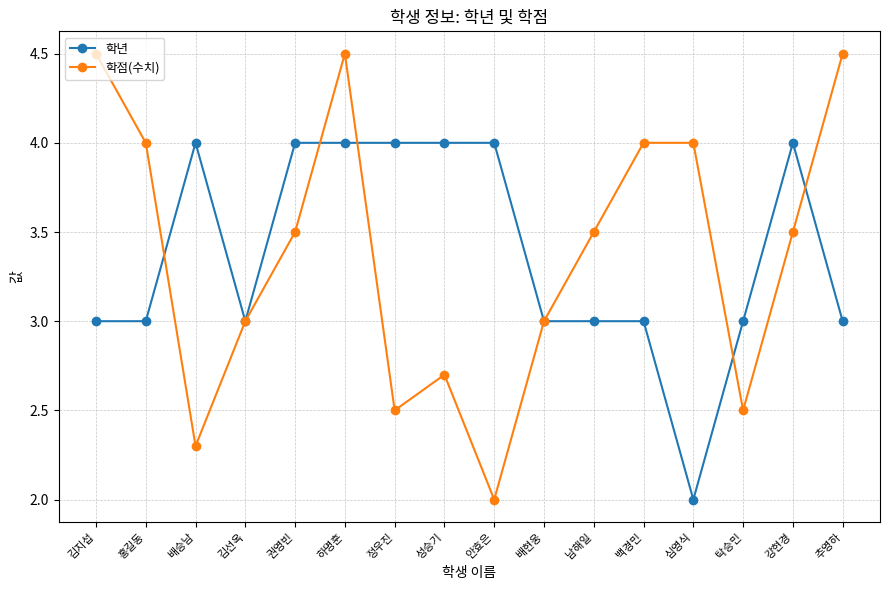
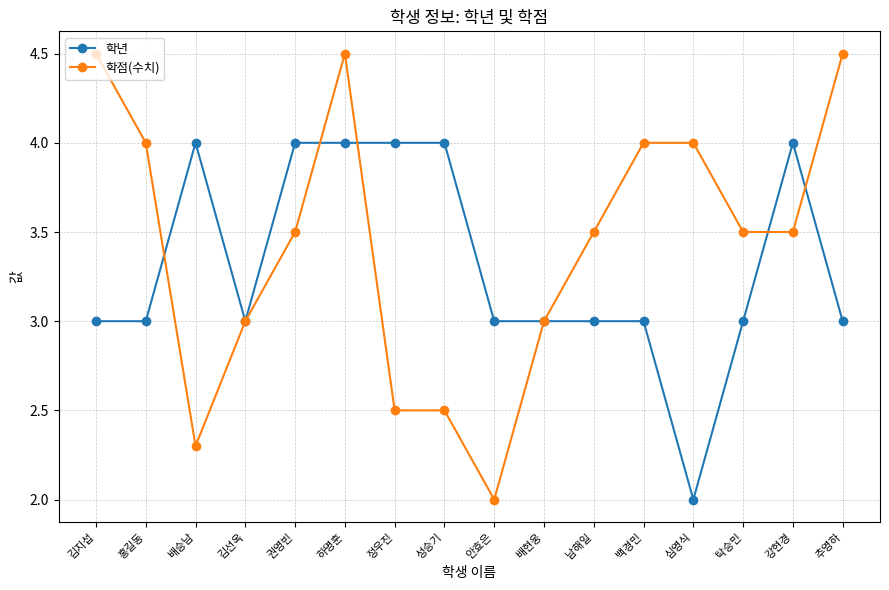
  {
    "학년": {
      "김지섭": 3,
      "홍길동": 3,
      "배승남": 4,
      "권영빈": 4,
      "하명훈": 4,
      "정우진": 4,
      "성승기": 4,
-     "안효은": 4,
+     "안효은": 3,
      "남해일": 3,
      "백경민": 3,
      "심영식": 2,
      "탁승민": 3,
      "강현경": 4,
      "추영하": 3
    },
    "학점(수치)": {
      "홍길동": 4.0,
      "배승남": 2.3,
      "권영빈": 3.5,
      "하명훈": 4.5,
      "정우진": 2.5,
-     "성승기": 2.7,
+     "성승기": 2.5,
      "안효은": 2.0,
      "남해일": 3.5,
      "백경민": 4.0,
      "심영식": 4.0,
-     "탁승민": 2.5,
+     "탁승민": 3.5,
      "강현경": 3.5,
      "추영하": 4.5
    }
  }
